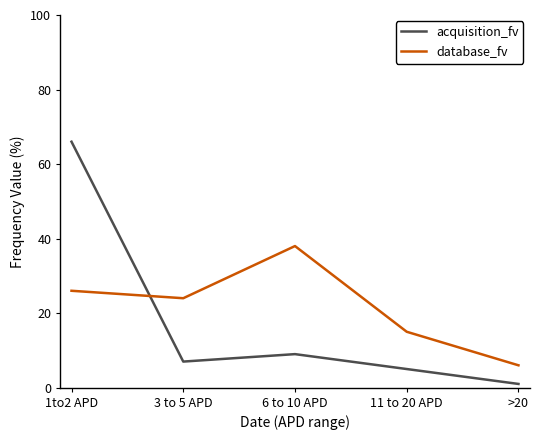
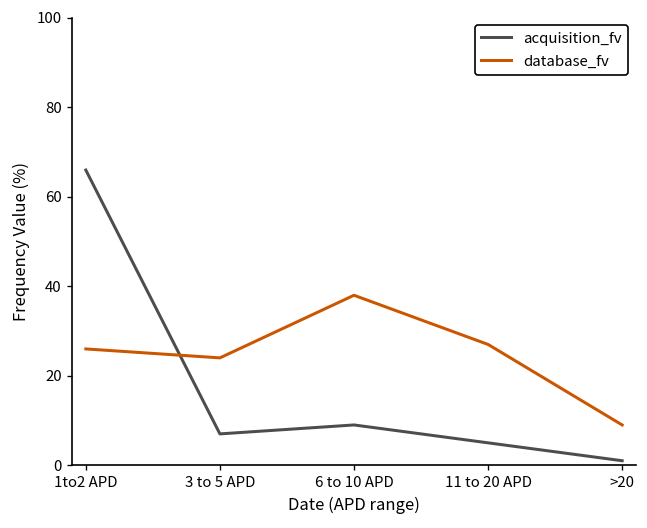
  {
    "acquisition_fv": {
      "1to2 APD": 66,
      "3 to 5 APD": 7,
      "6 to 10 APD": 9,
      "11 to 20 APD": 5,
      ">20": 1
    },
    "database_fv": {
      "1to2 APD": 26,
      "3 to 5 APD": 24,
      "6 to 10 APD": 38,
-     "11 to 20 APD": 15,
-     ">20": 6
+     "11 to 20 APD": 27,
+     ">20": 9
    }
  }
